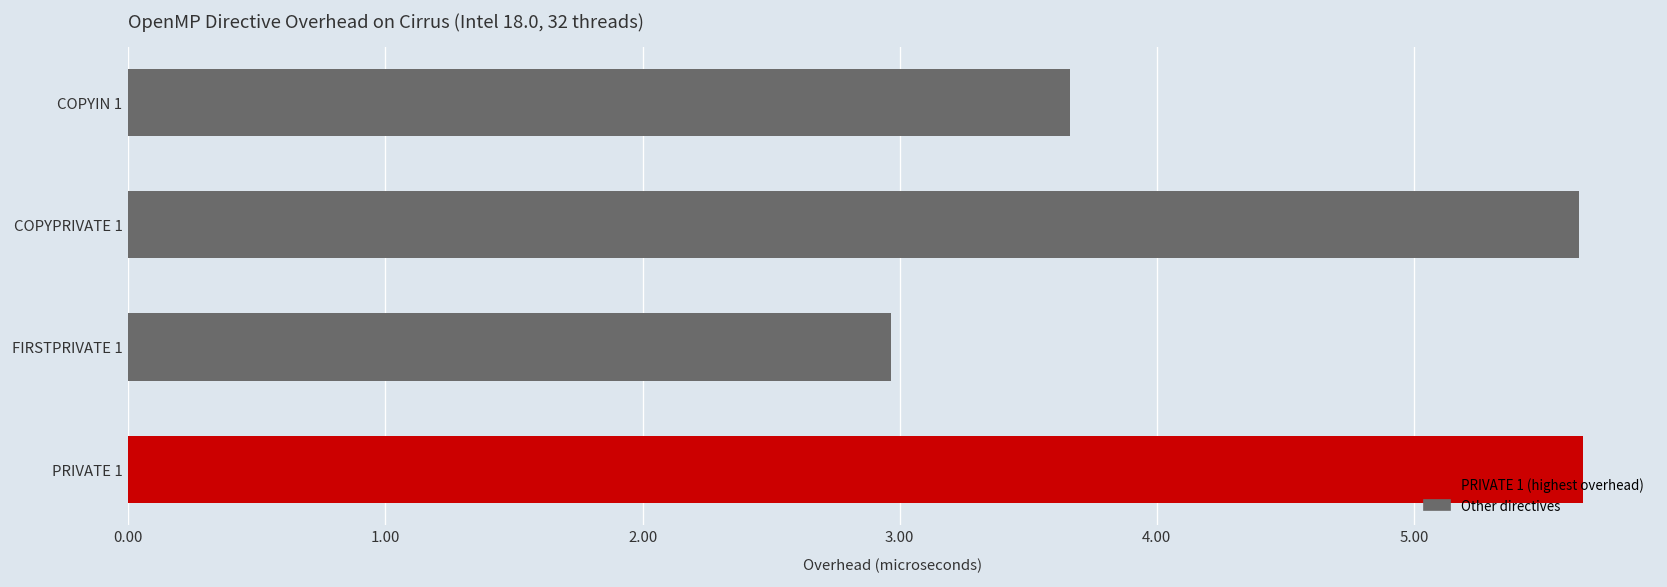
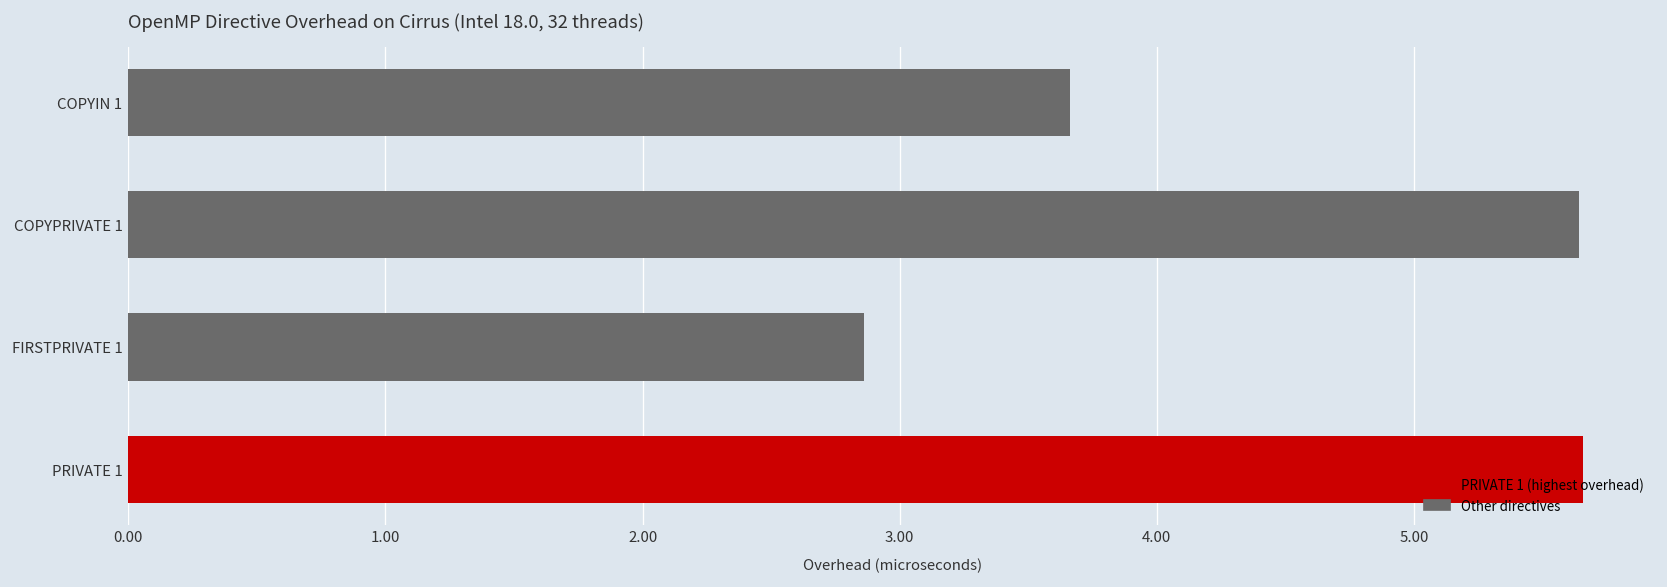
  {
    "COPYIN 1": 3.66,
    "COPYPRIVATE 1": 5.64,
-   "FIRSTPRIVATE 1": 2.97,
+   "FIRSTPRIVATE 1": 2.86,
    "PRIVATE 1": 5.66
  }
